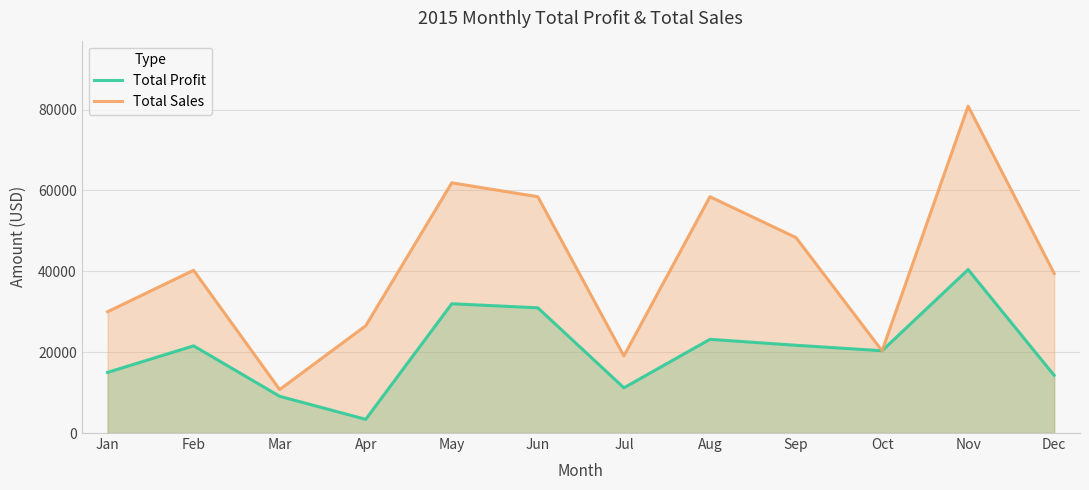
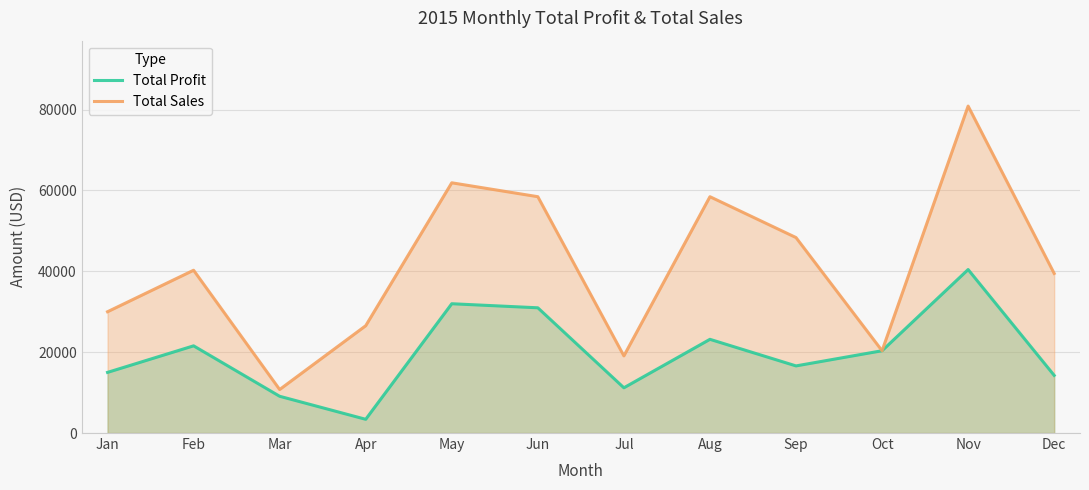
  {
    "Total Profit": {
      "Jan": 15000,
      "Feb": 22000,
      "Mar": 9000,
      "Apr": 3000,
      "May": 32000,
      "Jun": 31000,
      "Jul": 11000,
      "Aug": 23000,
-     "Sep": 22000,
+     "Sep": 17000,
      "Nov": 40000,
      "Dec": 14000
    },
    "Total Sales": {
      "Jan": 30000,
      "Feb": 40000,
      "Mar": 11000,
      "Apr": 27000,
      "May": 62000,
      "Jun": 58000,
      "Jul": 19000,
      "Aug": 58000,
      "Sep": 48000,
      "Nov": 81000,
      "Dec": 39000
    }
  }
